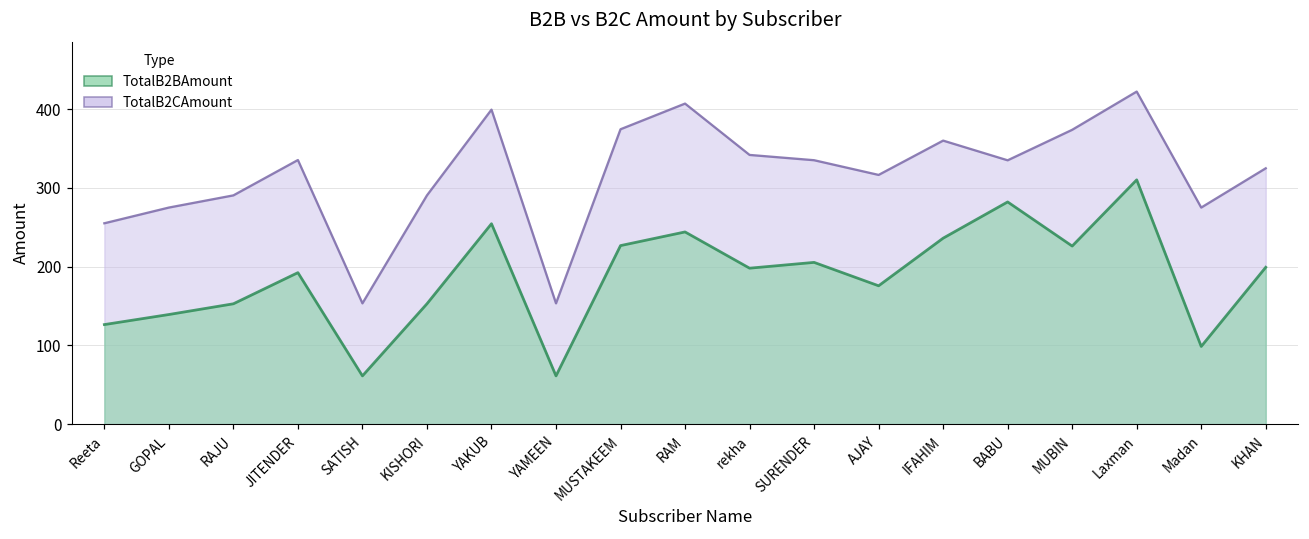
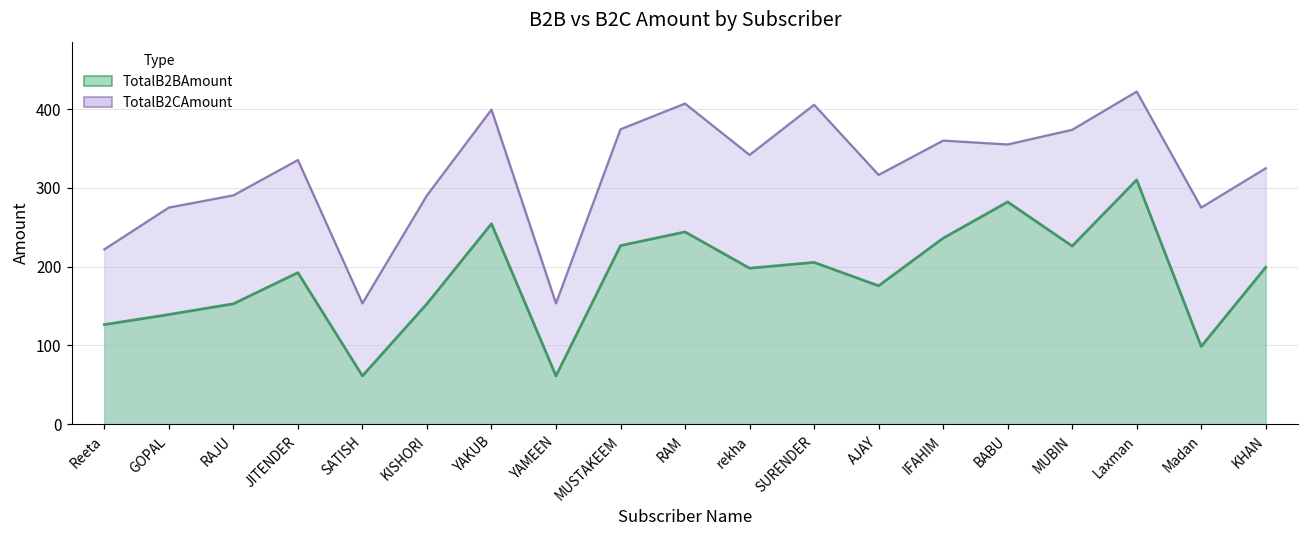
  {
    "TotalB2CAmount": {
-     "Reeta": 260,
+     "Reeta": 220,
      "GOPAL": 270,
      "RAJU": 290,
      "JITENDER": 340,
      "SATISH": 150,
      "KISHORI": 290,
      "YAKUB": 400,
      "YAMEEN": 150,
      "MUSTAKEEM": 370,
      "RAM": 410,
      "rekha": 340,
-     "SURENDER": 340,
+     "SURENDER": 410,
      "AJAY": 320,
      "IFAHIM": 360,
-     "BABU": 330,
+     "BABU": 360,
      "MUBIN": 370,
      "Laxman": 420,
      "Madan": 270,
      "KHAN": 320
    },
    "TotalB2BAmount": {
      "Reeta": 130,
      "GOPAL": 140,
      "RAJU": 150,
      "JITENDER": 190,
      "SATISH": 60,
      "KISHORI": 150,
      "YAKUB": 250,
      "YAMEEN": 60,
      "MUSTAKEEM": 230,
      "RAM": 240,
      "rekha": 200,
      "SURENDER": 210,
      "AJAY": 180,
      "IFAHIM": 240,
      "BABU": 280,
      "MUBIN": 230,
      "Laxman": 310,
      "Madan": 100,
      "KHAN": 200
    }
  }
